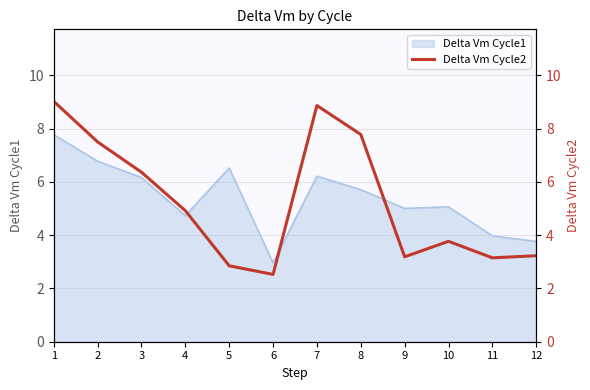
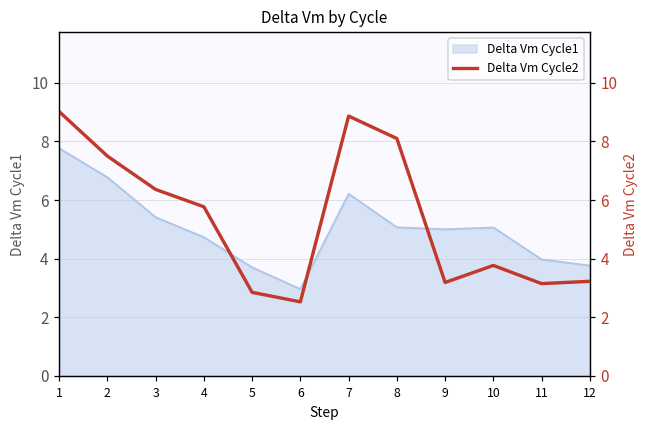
  {
    "Delta Vm Cycle1": {
      "1": 7.8,
      "2": 6.8,
-     "3": 6.2,
+     "3": 5.4,
      "4": 4.7,
-     "5": 6.5,
+     "5": 3.7,
      "6": 3.0,
      "7": 6.2,
-     "8": 5.7,
+     "8": 5.1,
      "9": 5.0,
      "10": 5.1,
      "11": 4.0,
      "12": 3.8
    },
    "Delta Vm Cycle2": {
      "1": 9.0,
      "2": 7.5,
      "3": 6.4,
-     "4": 4.9,
+     "4": 5.8,
      "5": 2.9,
      "6": 2.5,
      "7": 8.9,
-     "8": 7.8,
+     "8": 8.1,
      "9": 3.2,
      "10": 3.8,
      "11": 3.1,
      "12": 3.2
    }
  }
